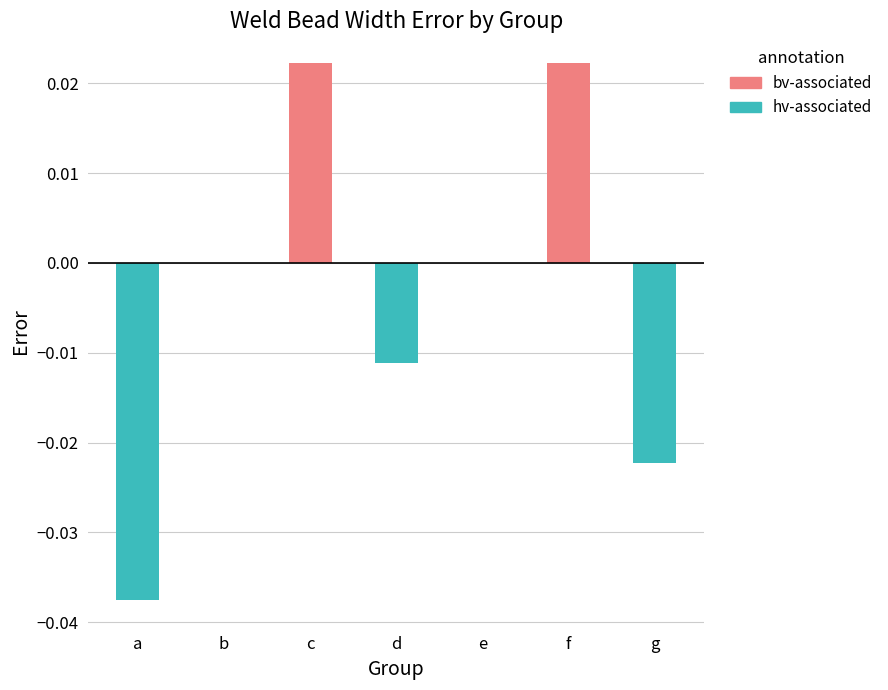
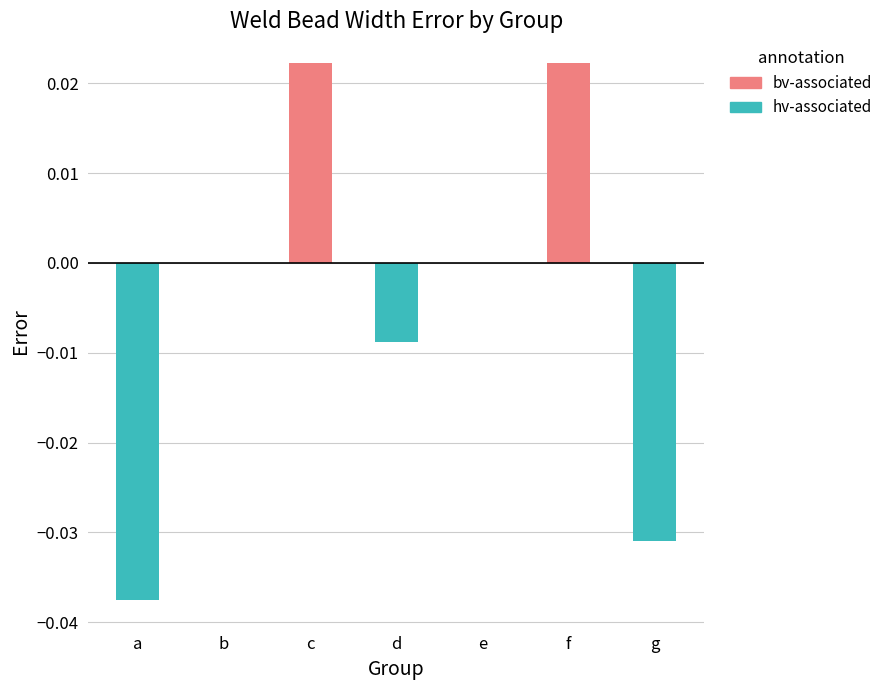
  {
    "bv-associated": {
      "a": 0.000,
      "b": 0.000,
      "c": 0.022,
      "d": 0.000,
      "e": 0.000,
      "f": 0.022,
      "g": 0.000
    },
    "hv-associated": {
      "a": -0.037,
      "b": 0.000,
      "c": 0.000,
-     "d": -0.011,
+     "d": -0.009,
      "e": 0.000,
      "f": 0.000,
-     "g": -0.022
+     "g": -0.031
    }
  }
